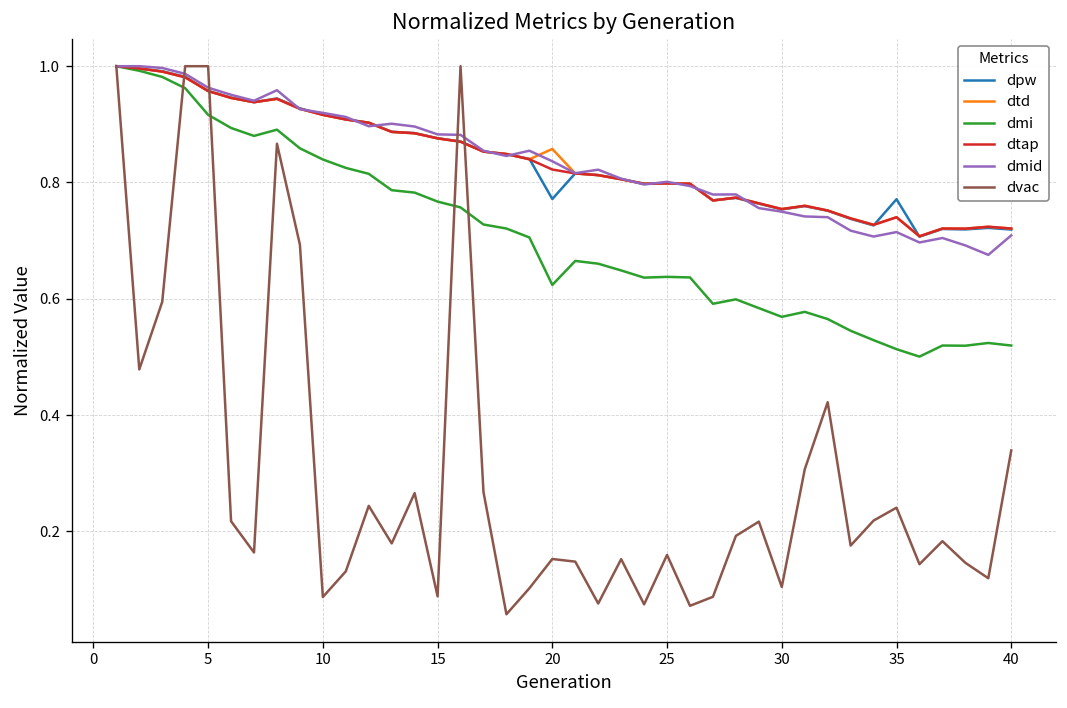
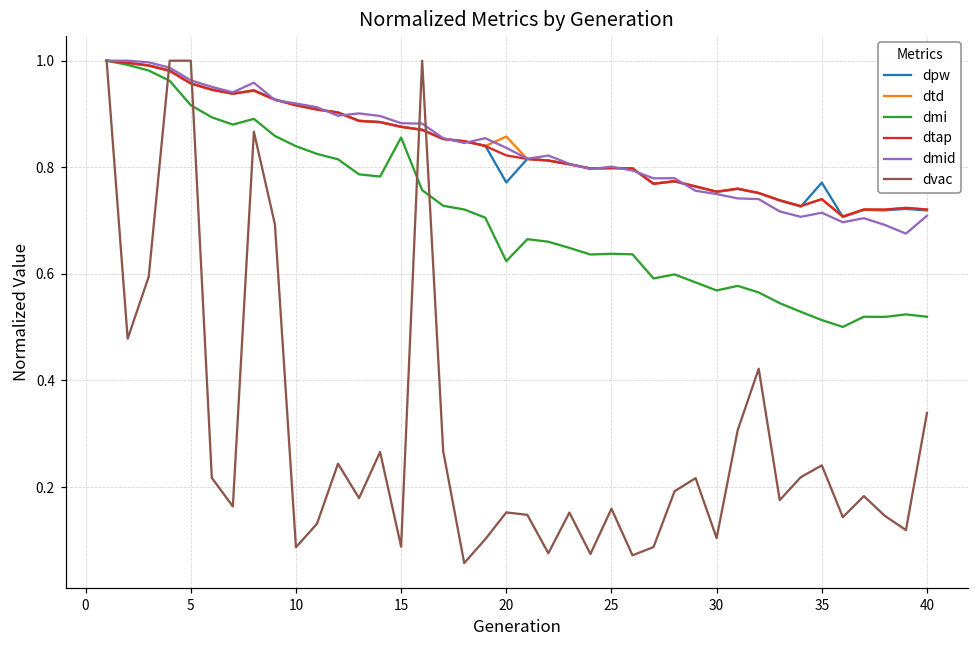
  {
    "dpw": {
      "20": 0.77,
      "35": 0.77
    },
    "dtd": {
      "20": 0.86
    },
    "dmi": {
      "5": 0.92,
      "10": 0.84,
-     "15": 0.77,
+     "15": 0.86,
      "20": 0.62,
      "25": 0.64,
      "30": 0.57,
      "35": 0.51,
      "40": 0.52
    },
    "dtap": {
      "20": 0.82
    },
    "dmid": {
      "5": 0.96,
      "15": 0.88,
      "20": 0.84,
      "35": 0.71,
      "40": 0.71
    },
    "dvac": {
      "5": 1.00,
      "10": 0.09,
      "15": 0.09,
      "20": 0.15,
      "25": 0.16,
      "30": 0.10,
      "35": 0.24,
      "40": 0.34
    }
  }
